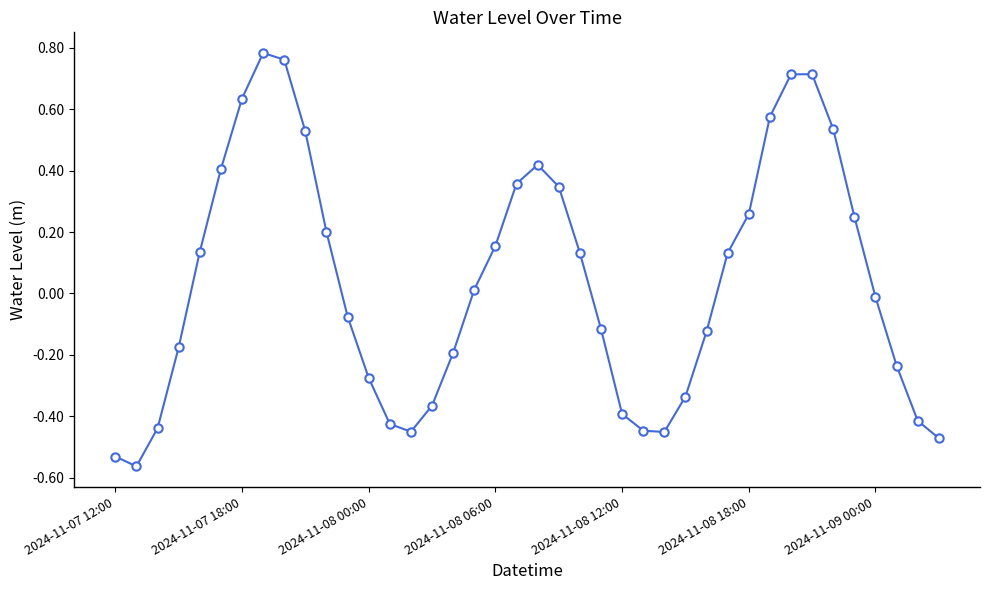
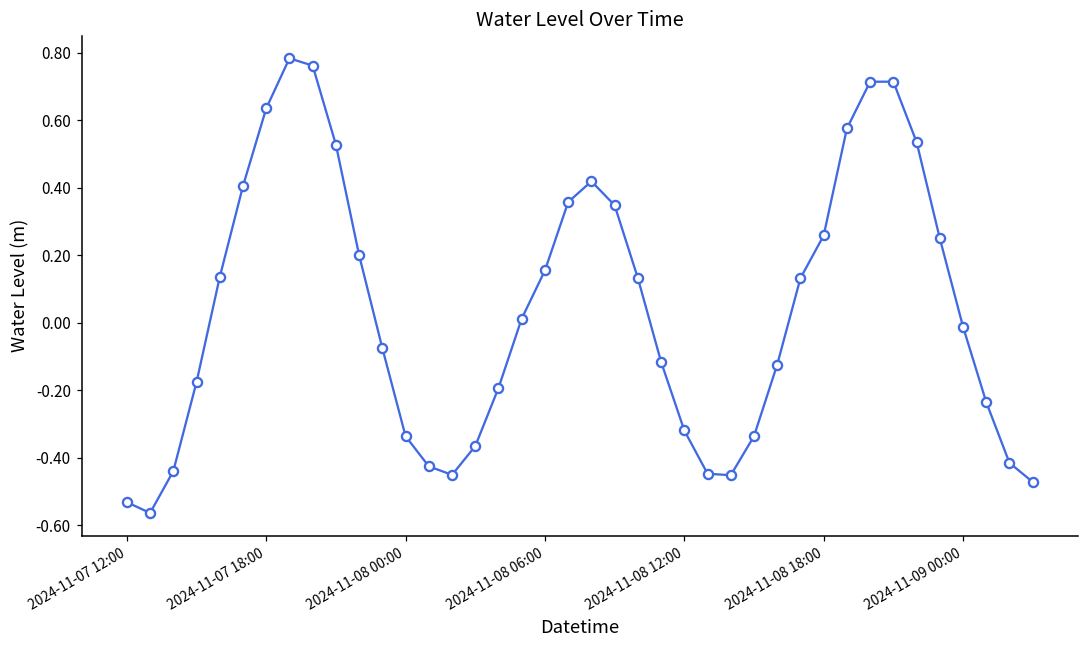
  {
    "2024-11-07 12:00": -0.53,
    "2024-11-07 18:00": 0.63,
-   "2024-11-08 00:00": -0.28,
+   "2024-11-08 00:00": -0.34,
    "2024-11-08 06:00": 0.16,
-   "2024-11-08 12:00": -0.39,
+   "2024-11-08 12:00": -0.32,
    "2024-11-08 18:00": 0.26,
    "2024-11-09 00:00": -0.01
  }
